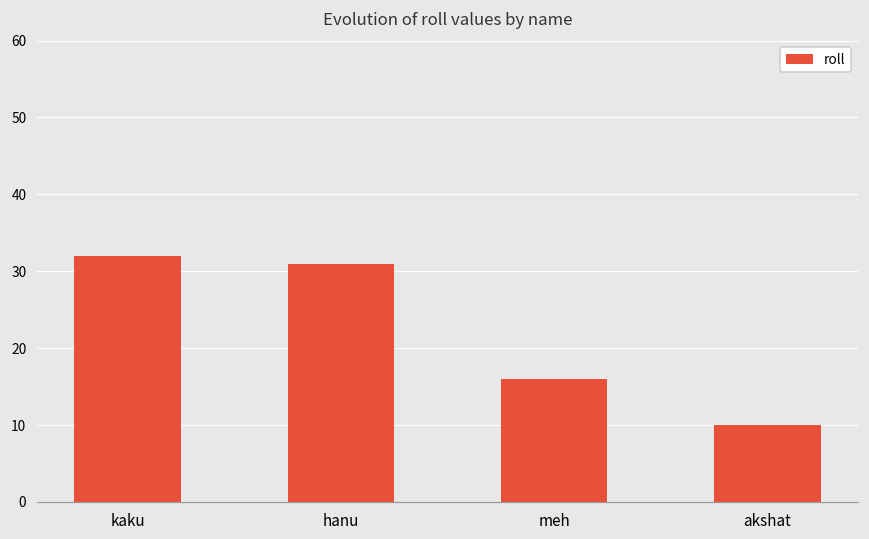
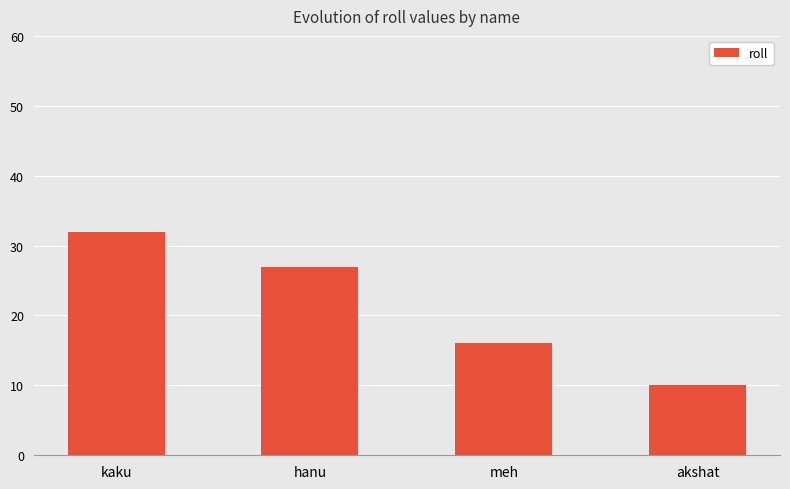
  {
    "kaku": 32,
-   "hanu": 31,
+   "hanu": 27,
    "meh": 16,
    "akshat": 10
  }
